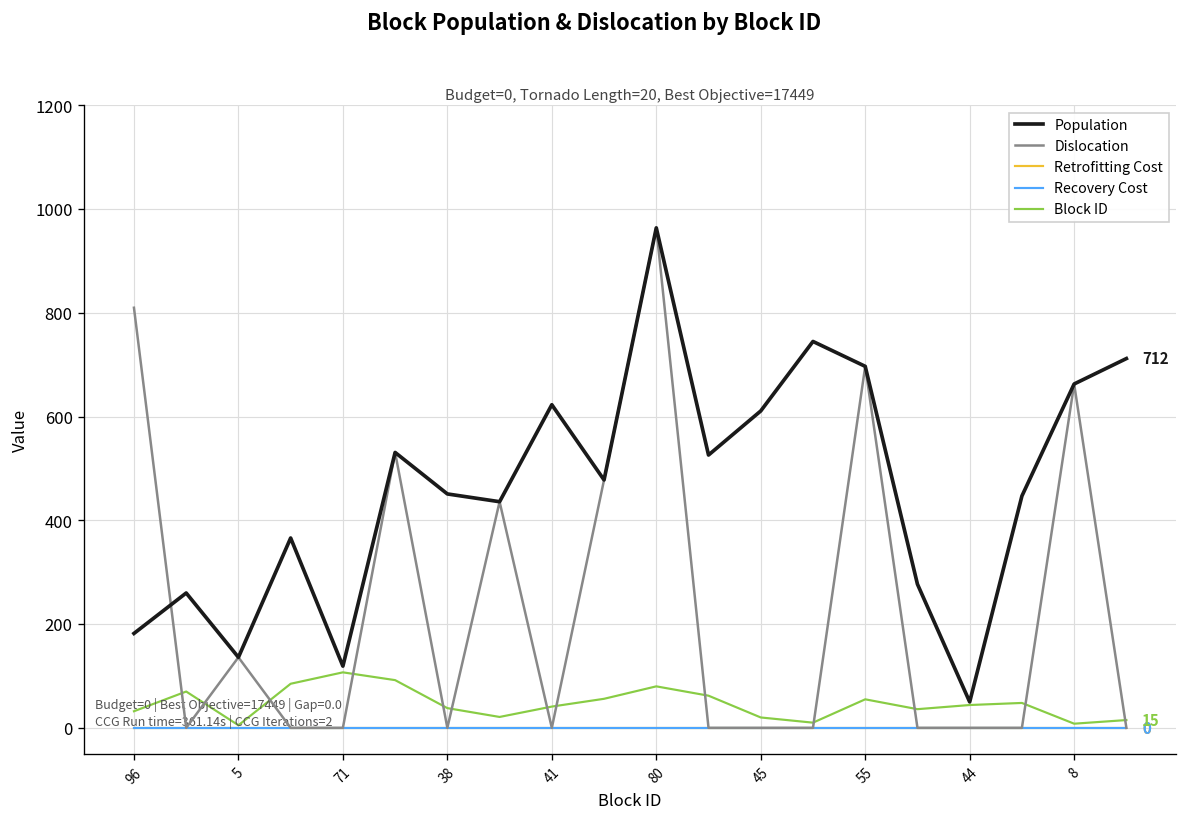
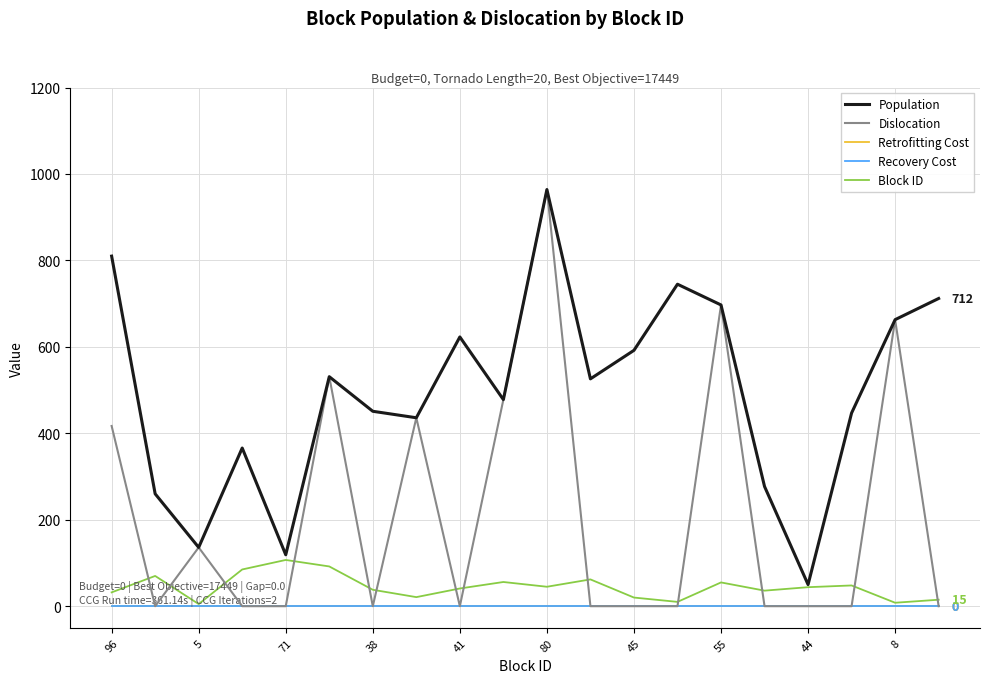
  {
    "Population": {
-     "96": 180,
+     "96": 810,
      "71": 120,
      "38": 450,
      "41": 620,
-     "45": 610,
+     "45": 590,
      "44": 50
    },
    "Dislocation": {
-     "96": 810
+     "96": 420
    },
    "Recovery Cost": {
      "80": 0,
      "55": 0,
      "8": 0
    },
    "Block ID": {
      "71": 110,
      "38": 40,
      "41": 40,
-     "80": 80,
+     "80": 50,
      "45": 20,
      "55": 60,
      "44": 40,
      "8": 10
    }
  }
